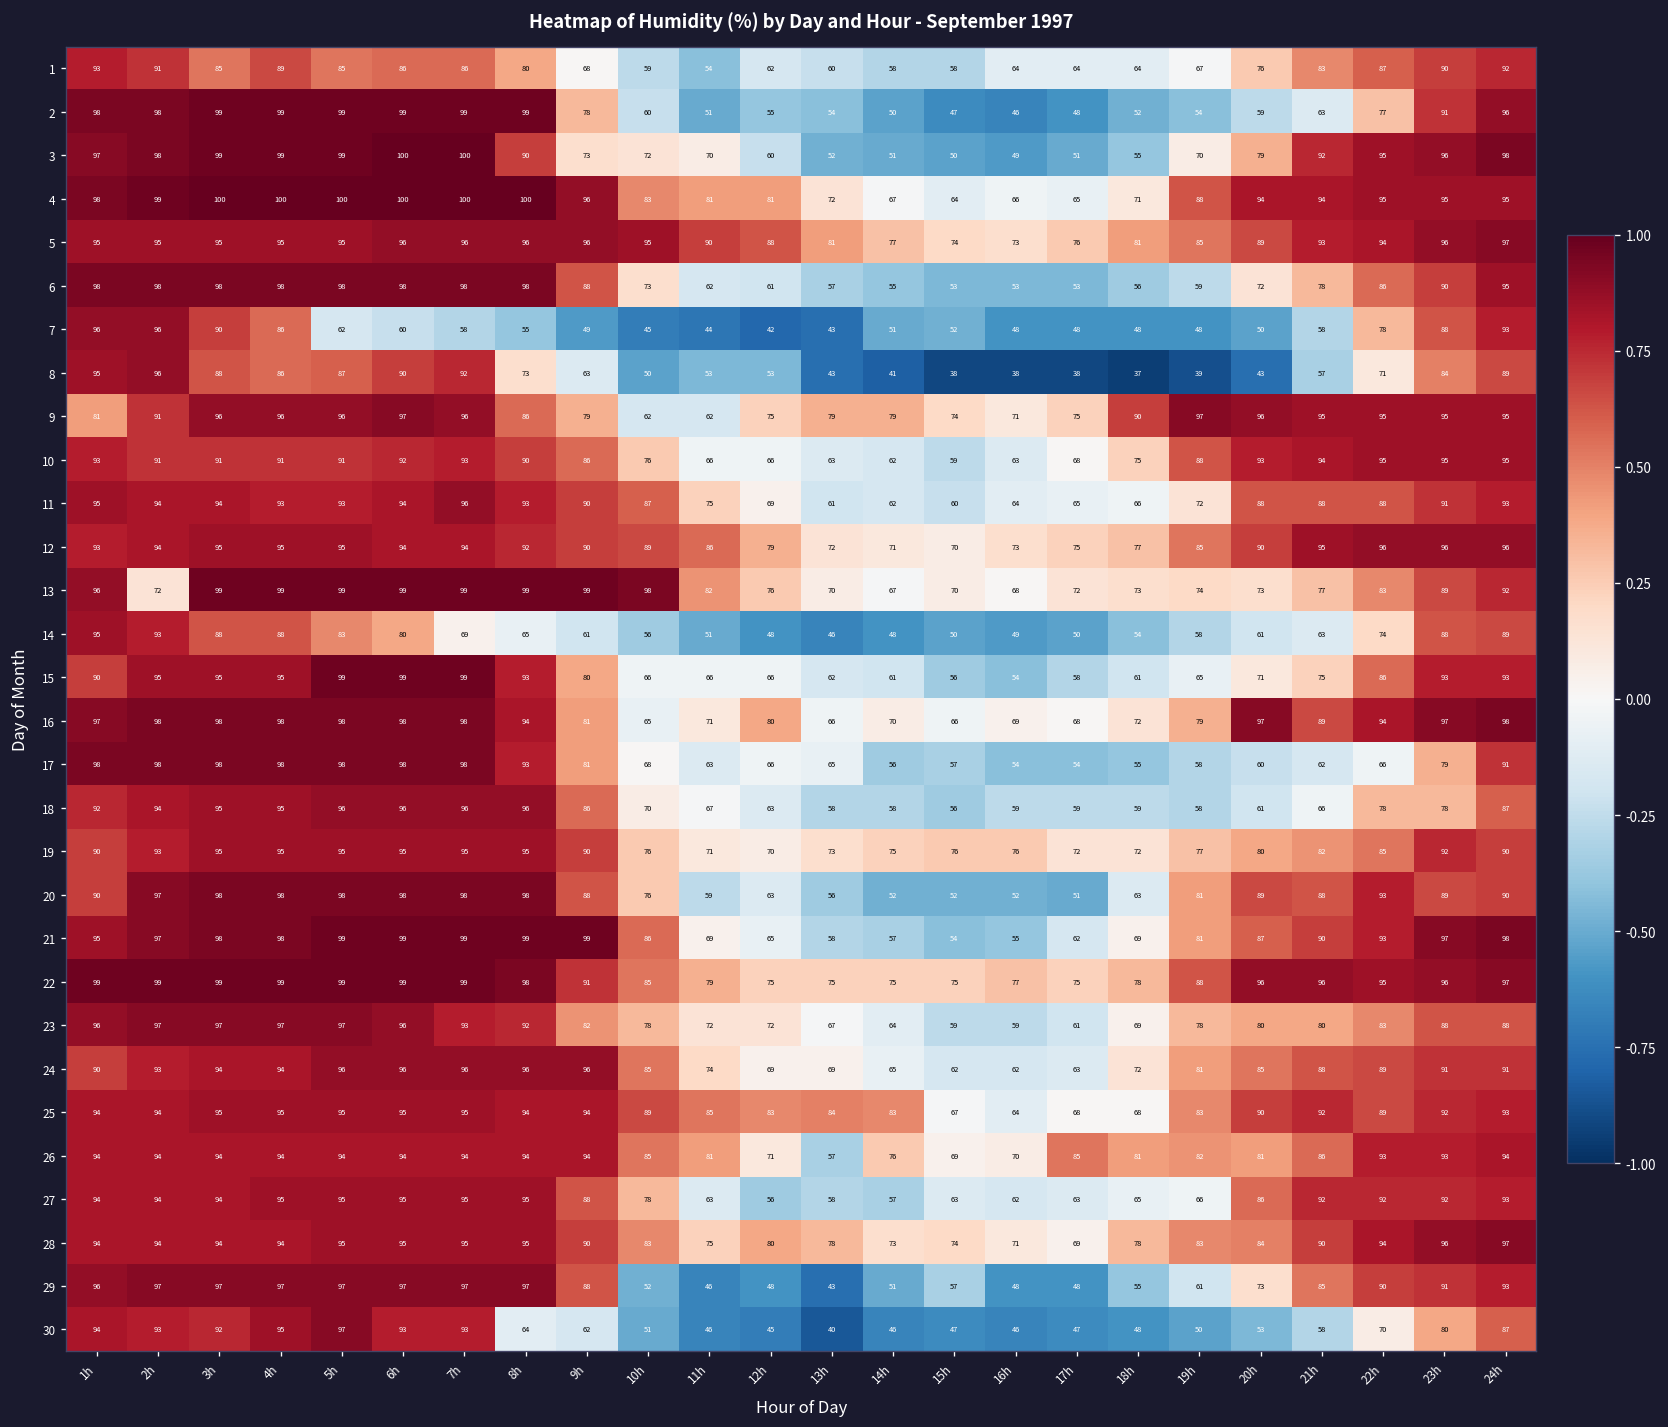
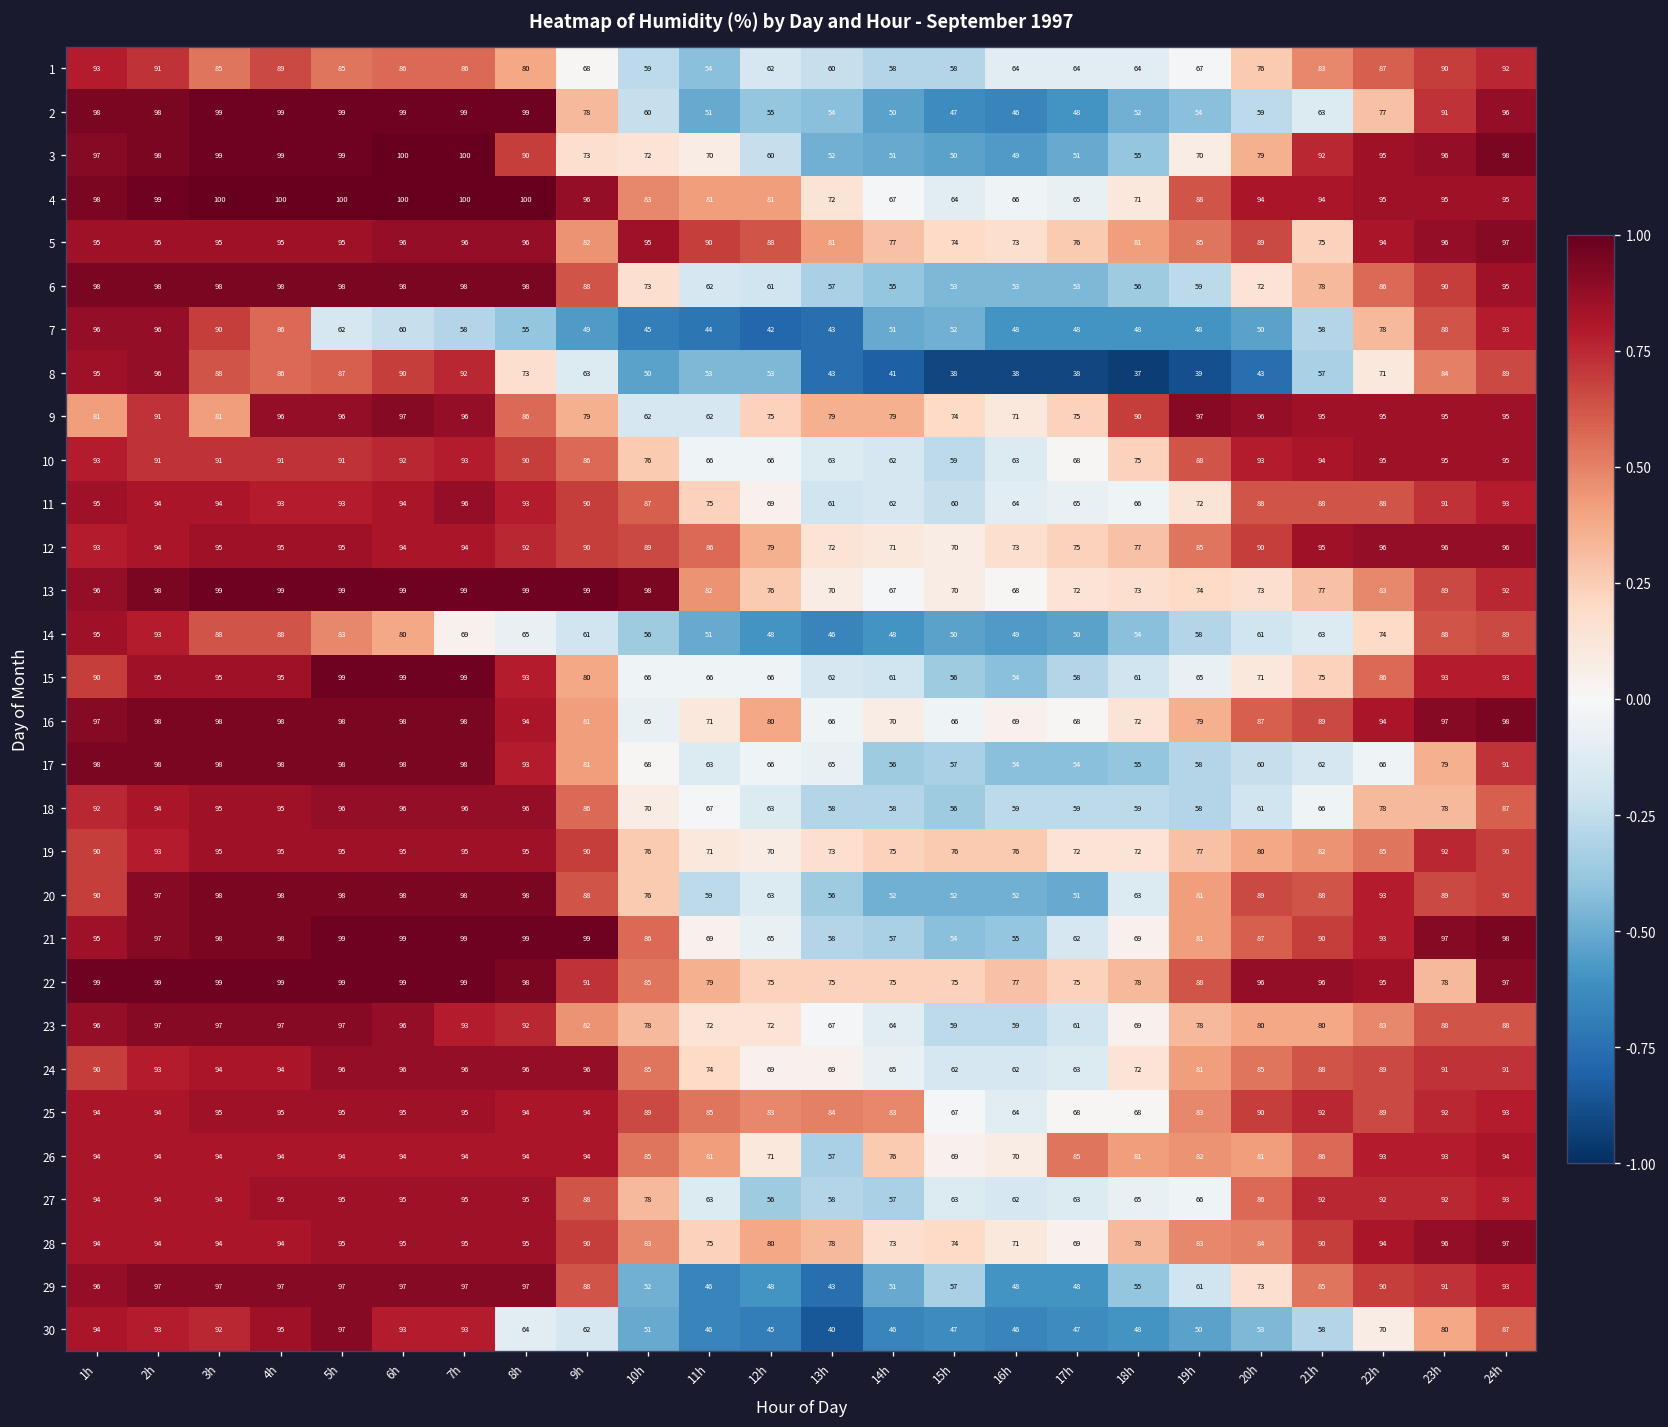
  {
    "5": {
      "1h": 95,
      "2h": 95,
      "3h": 95,
      "4h": 95,
      "5h": 95,
      "6h": 96,
      "7h": 96,
      "8h": 96,
-     "9h": 96,
+     "9h": 82,
      "10h": 95,
      "11h": 90,
      "12h": 88,
      "13h": 81,
      "14h": 77,
      "15h": 74,
      "16h": 73,
      "17h": 76,
      "18h": 81,
      "19h": 85,
      "20h": 89,
-     "21h": 93,
+     "21h": 75,
      "22h": 94,
      "23h": 96,
      "24h": 97
    },
    "9": {
      "1h": 81,
      "2h": 91,
-     "3h": 96,
+     "3h": 81,
      "4h": 96,
      "5h": 96,
      "6h": 97,
      "7h": 96,
      "8h": 86,
      "9h": 79,
      "10h": 62,
      "11h": 62,
      "12h": 75,
      "13h": 79,
      "14h": 79,
      "15h": 74,
      "16h": 71,
      "17h": 75,
      "18h": 90,
      "19h": 97,
      "20h": 96,
      "21h": 95,
      "22h": 95,
      "23h": 95,
      "24h": 95
    },
    "13": {
      "1h": 96,
-     "2h": 72,
+     "2h": 98,
      "3h": 99,
      "4h": 99,
      "5h": 99,
      "6h": 99,
      "7h": 99,
      "8h": 99,
      "9h": 99,
      "10h": 98,
      "11h": 82,
      "12h": 76,
      "13h": 70,
      "14h": 67,
      "15h": 70,
      "16h": 68,
      "17h": 72,
      "18h": 73,
      "19h": 74,
      "20h": 73,
      "21h": 77,
      "22h": 83,
      "23h": 89,
      "24h": 92
    },
    "16": {
      "1h": 97,
      "2h": 98,
      "3h": 98,
      "4h": 98,
      "5h": 98,
      "6h": 98,
      "7h": 98,
      "8h": 94,
      "9h": 81,
      "10h": 65,
      "11h": 71,
      "12h": 80,
      "13h": 66,
      "14h": 70,
      "15h": 66,
      "16h": 69,
      "17h": 68,
      "18h": 72,
      "19h": 79,
-     "20h": 97,
+     "20h": 87,
      "21h": 89,
      "22h": 94,
      "23h": 97,
      "24h": 98
    },
    "22": {
      "1h": 99,
      "2h": 99,
      "3h": 99,
      "4h": 99,
      "5h": 99,
      "6h": 99,
      "7h": 99,
      "8h": 98,
      "9h": 91,
      "10h": 85,
      "11h": 79,
      "12h": 75,
      "13h": 75,
      "14h": 75,
      "15h": 75,
      "16h": 77,
      "17h": 75,
      "18h": 78,
      "19h": 88,
      "20h": 96,
      "21h": 96,
      "22h": 95,
-     "23h": 96,
+     "23h": 78,
      "24h": 97
    }
  }
